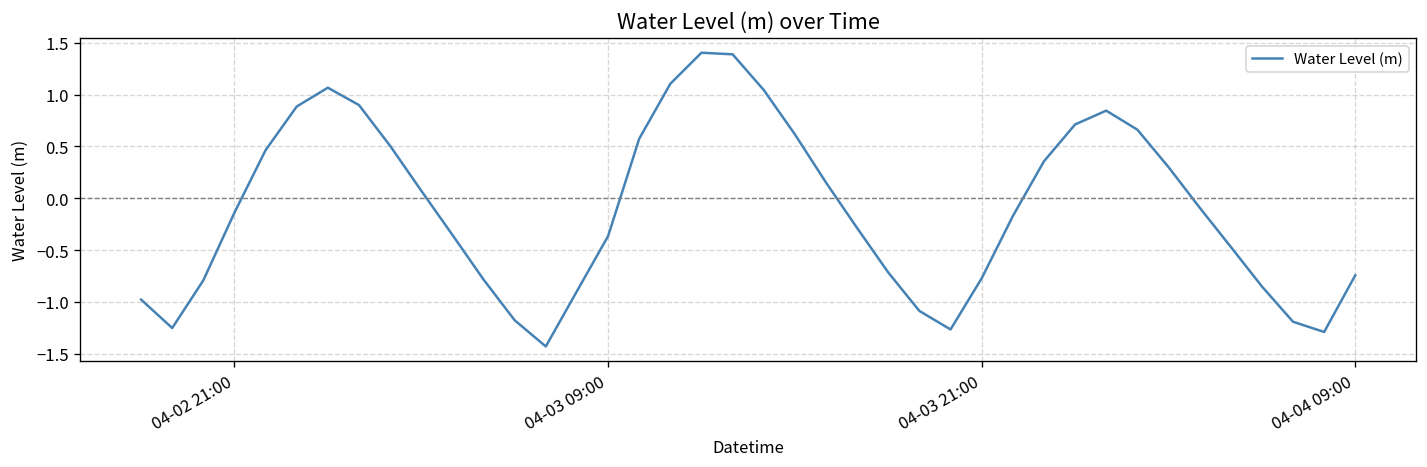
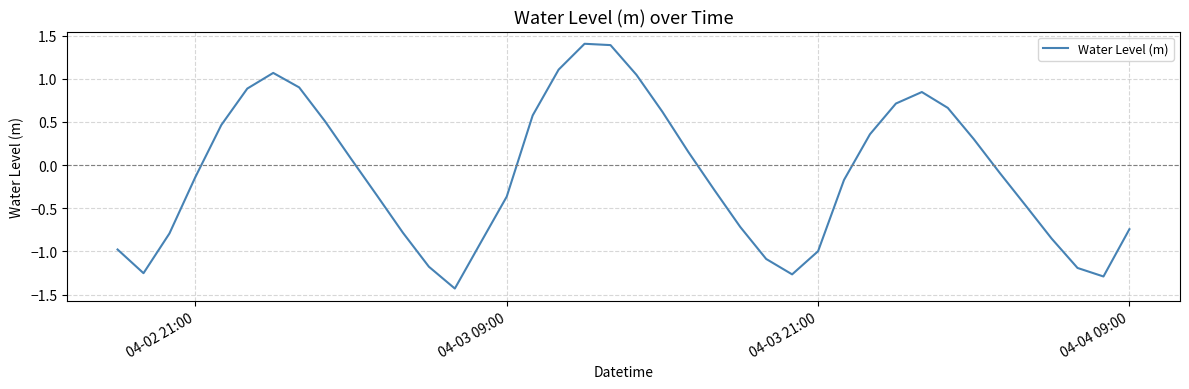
  {
    "04-02 21:00": -0.1,
    "04-03 09:00": -0.4,
-   "04-03 21:00": -0.8,
+   "04-03 21:00": -1.0,
    "04-04 09:00": -0.7
  }
